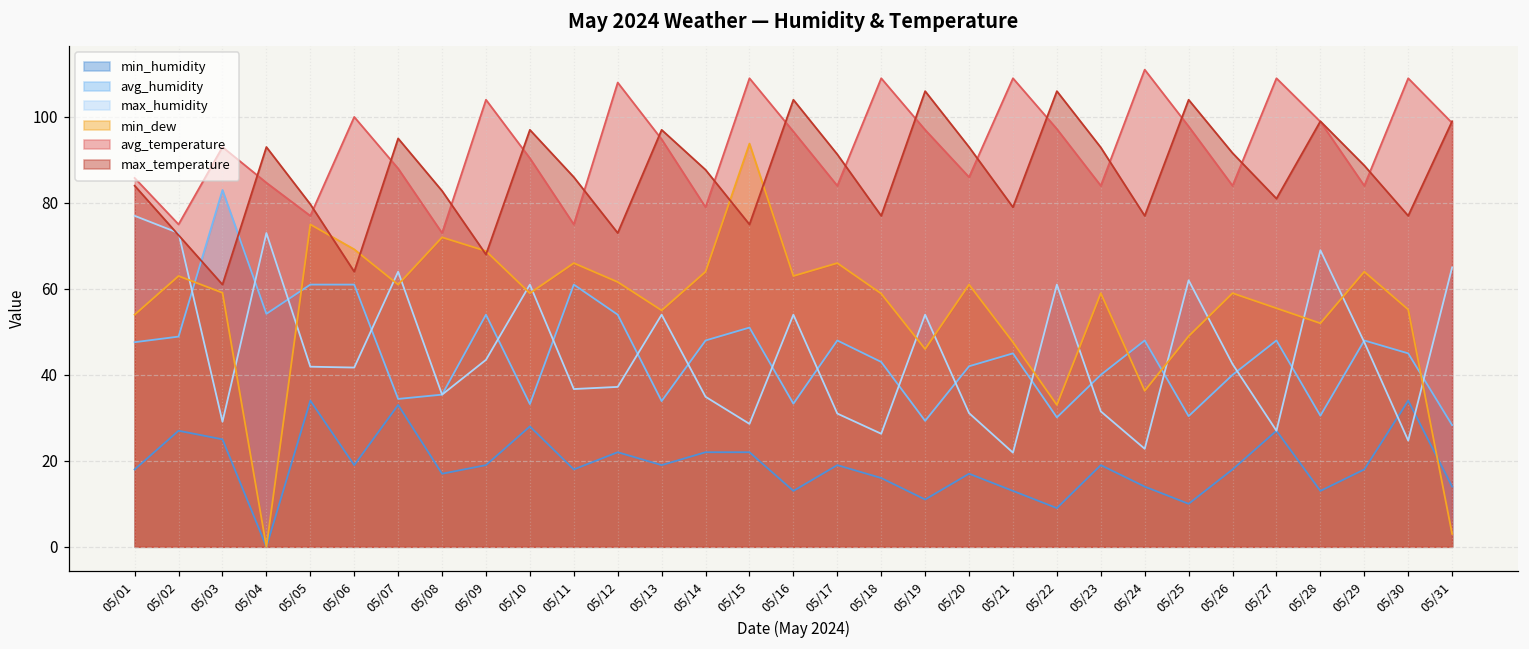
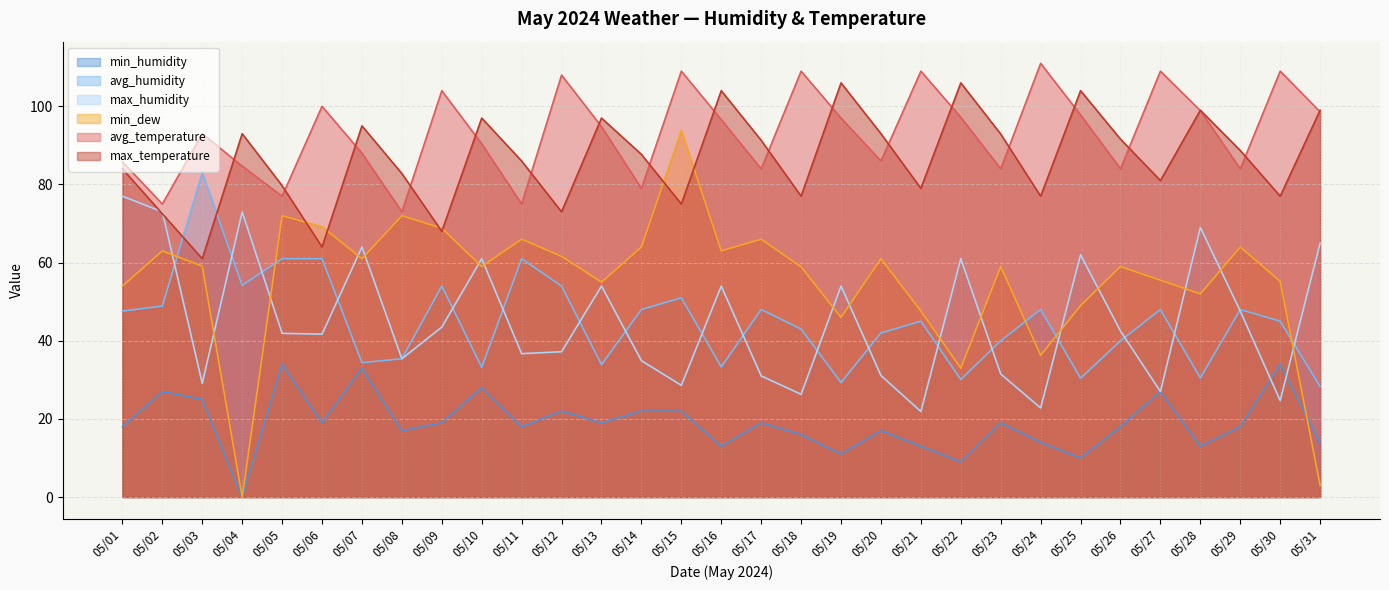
  {
    "min_dew": {
      "05/01": 54,
      "05/02": 63,
      "05/03": 59,
-     "05/05": 75,
+     "05/05": 72,
      "05/06": 69,
      "05/07": 61,
      "05/08": 72,
      "05/09": 69,
      "05/10": 59,
      "05/11": 66,
      "05/12": 62,
      "05/13": 55,
      "05/14": 64,
      "05/15": 94,
      "05/16": 63,
      "05/17": 66,
      "05/18": 59,
      "05/19": 46,
      "05/20": 61,
      "05/21": 48,
      "05/22": 33,
      "05/23": 59,
      "05/24": 36,
      "05/25": 49,
      "05/26": 59,
      "05/27": 56,
      "05/28": 52,
      "05/29": 64,
      "05/30": 55,
      "05/31": 3
    }
  }
